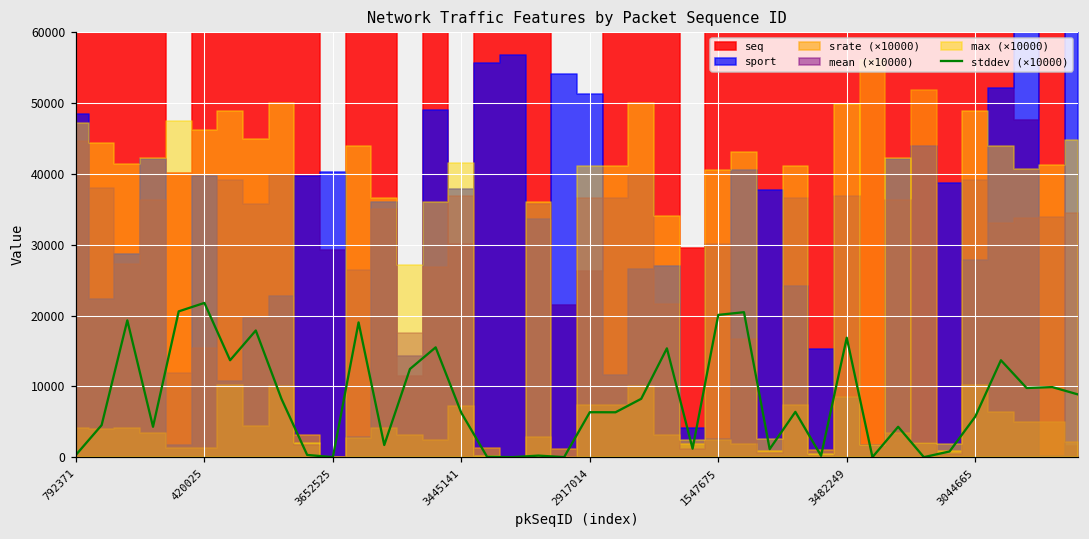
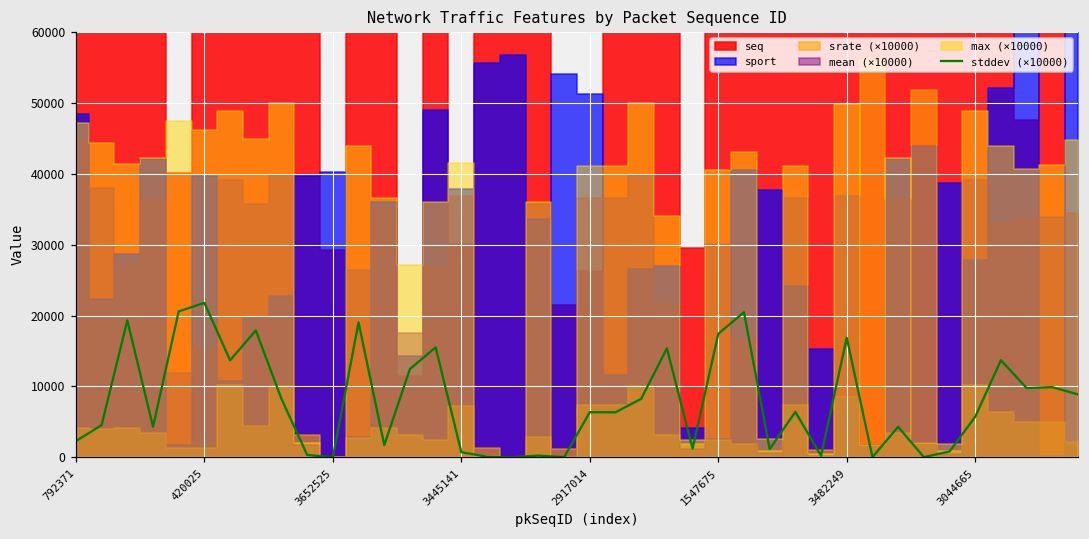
  {
    "stddev (×10000)": {
-     "792371": 0,
+     "792371": 2000,
      "420025": 22000,
      "3652525": 0,
-     "3445141": 6000,
+     "3445141": 1000,
      "2917014": 6000,
-     "1547675": 20000,
+     "1547675": 17000,
      "3482249": 17000,
      "3044665": 6000
    }
  }
